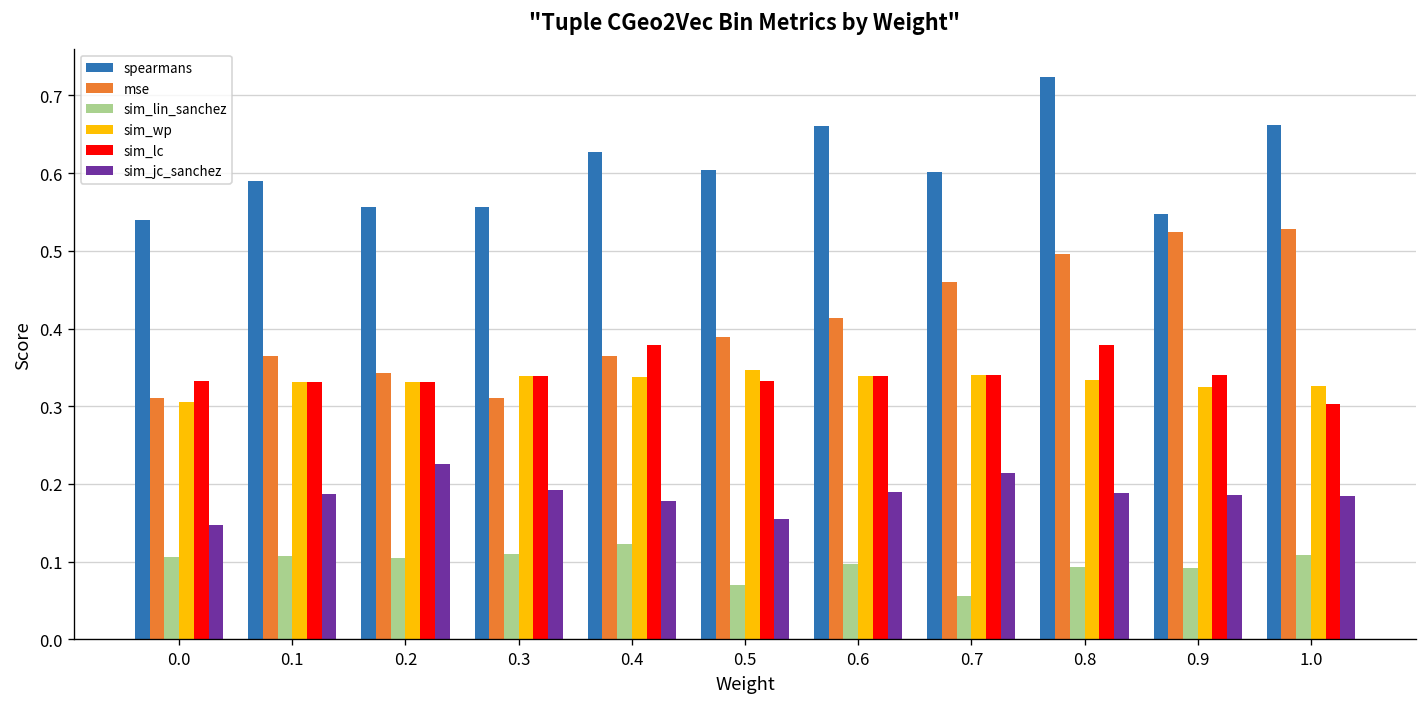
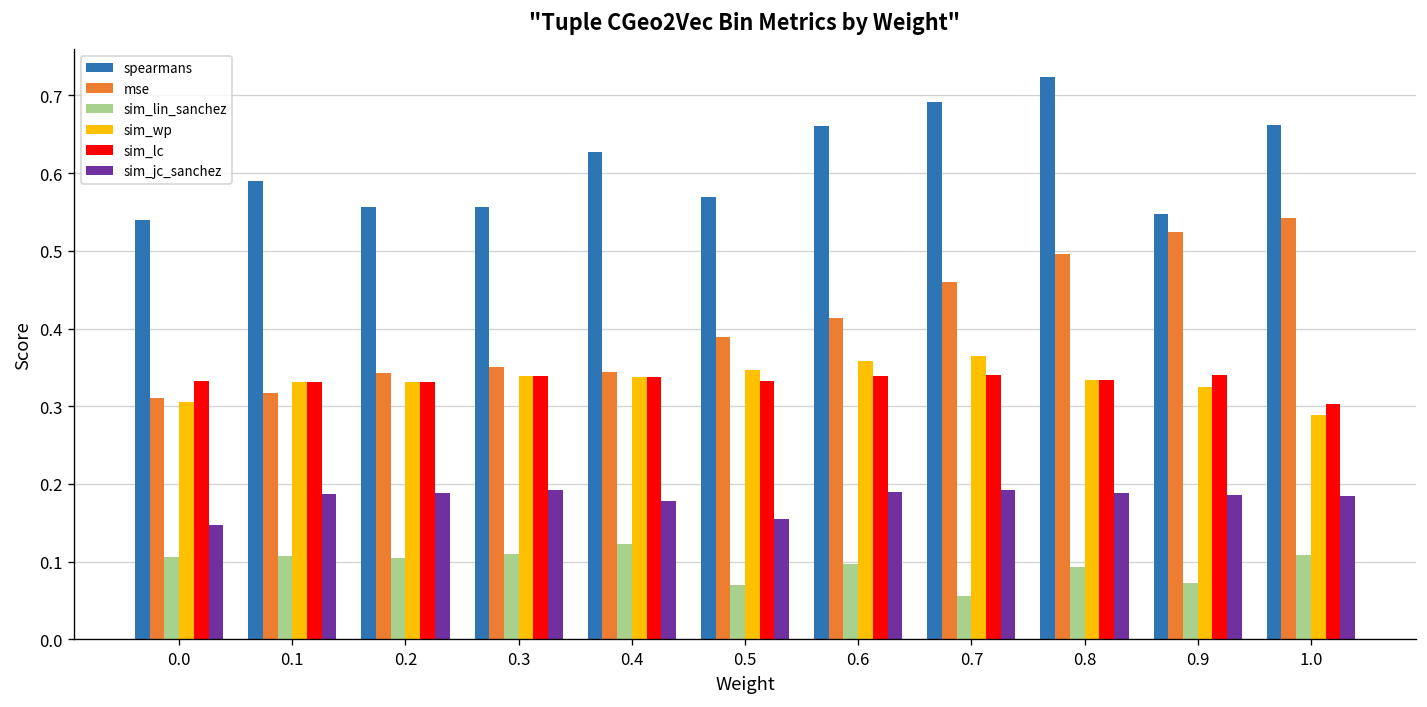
  {
    "spearmans": {
      "0.0": 0.54,
      "0.1": 0.59,
      "0.2": 0.56,
      "0.3": 0.56,
      "0.4": 0.63,
-     "0.5": 0.60,
+     "0.5": 0.57,
      "0.6": 0.66,
-     "0.7": 0.60,
+     "0.7": 0.69,
      "0.8": 0.72,
      "0.9": 0.55,
      "1.0": 0.66
    },
    "mse": {
      "0.0": 0.31,
-     "0.1": 0.37,
+     "0.1": 0.32,
      "0.2": 0.34,
-     "0.3": 0.31,
-     "0.4": 0.36,
+     "0.3": 0.35,
+     "0.4": 0.34,
      "0.5": 0.39,
      "0.6": 0.41,
      "0.7": 0.46,
      "0.8": 0.50,
      "0.9": 0.52,
-     "1.0": 0.53
+     "1.0": 0.54
    },
    "sim_lin_sanchez": {
      "0.0": 0.11,
      "0.1": 0.11,
      "0.2": 0.10,
      "0.3": 0.11,
      "0.4": 0.12,
      "0.5": 0.07,
      "0.6": 0.10,
      "0.7": 0.06,
      "0.8": 0.09,
-     "0.9": 0.09,
+     "0.9": 0.07,
      "1.0": 0.11
    },
    "sim_wp": {
      "0.0": 0.31,
      "0.1": 0.33,
      "0.2": 0.33,
      "0.3": 0.34,
      "0.4": 0.34,
      "0.5": 0.35,
-     "0.6": 0.34,
-     "0.7": 0.34,
+     "0.6": 0.36,
+     "0.7": 0.36,
      "0.8": 0.33,
      "0.9": 0.33,
-     "1.0": 0.33
+     "1.0": 0.29
    },
    "sim_lc": {
      "0.0": 0.33,
      "0.1": 0.33,
      "0.2": 0.33,
      "0.3": 0.34,
-     "0.4": 0.38,
+     "0.4": 0.34,
      "0.5": 0.33,
      "0.6": 0.34,
      "0.7": 0.34,
-     "0.8": 0.38,
+     "0.8": 0.33,
      "0.9": 0.34,
      "1.0": 0.30
    },
    "sim_jc_sanchez": {
      "0.0": 0.15,
      "0.1": 0.19,
-     "0.2": 0.23,
+     "0.2": 0.19,
      "0.3": 0.19,
      "0.4": 0.18,
      "0.5": 0.16,
      "0.6": 0.19,
-     "0.7": 0.21,
+     "0.7": 0.19,
      "0.8": 0.19,
      "0.9": 0.19,
      "1.0": 0.18
    }
  }
